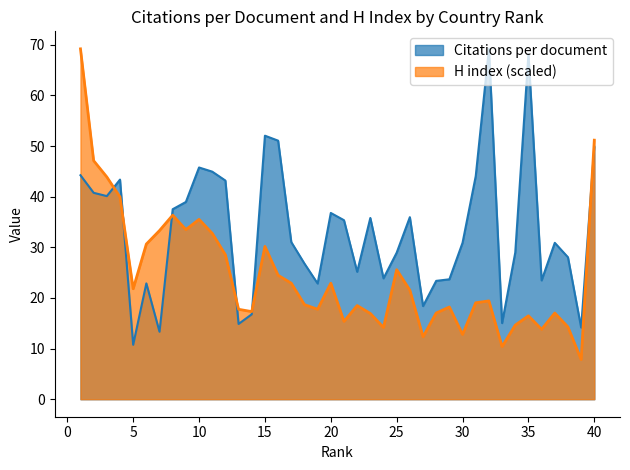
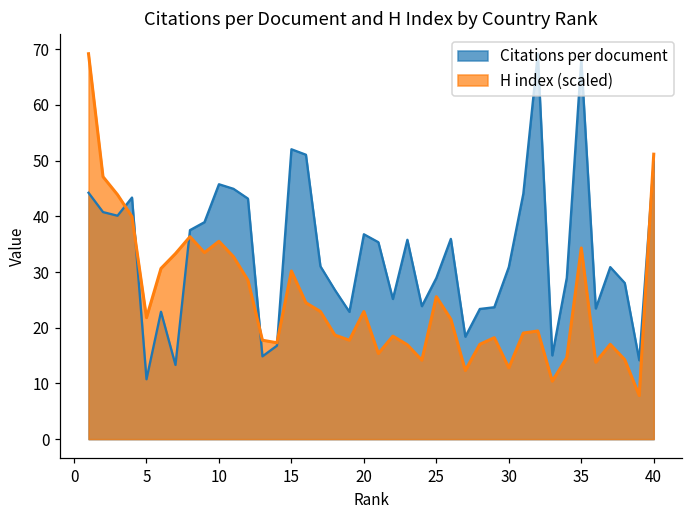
  {
    "Citations per document": {
      "5": 11,
      "10": 46,
      "15": 52,
      "20": 37,
      "25": 29,
      "30": 31,
      "40": 50
    },
    "H index (scaled)": {
      "5": 22,
      "10": 36,
      "15": 30,
      "20": 23,
      "25": 26,
      "30": 13,
-     "35": 16,
+     "35": 34,
      "40": 51
    }
  }
